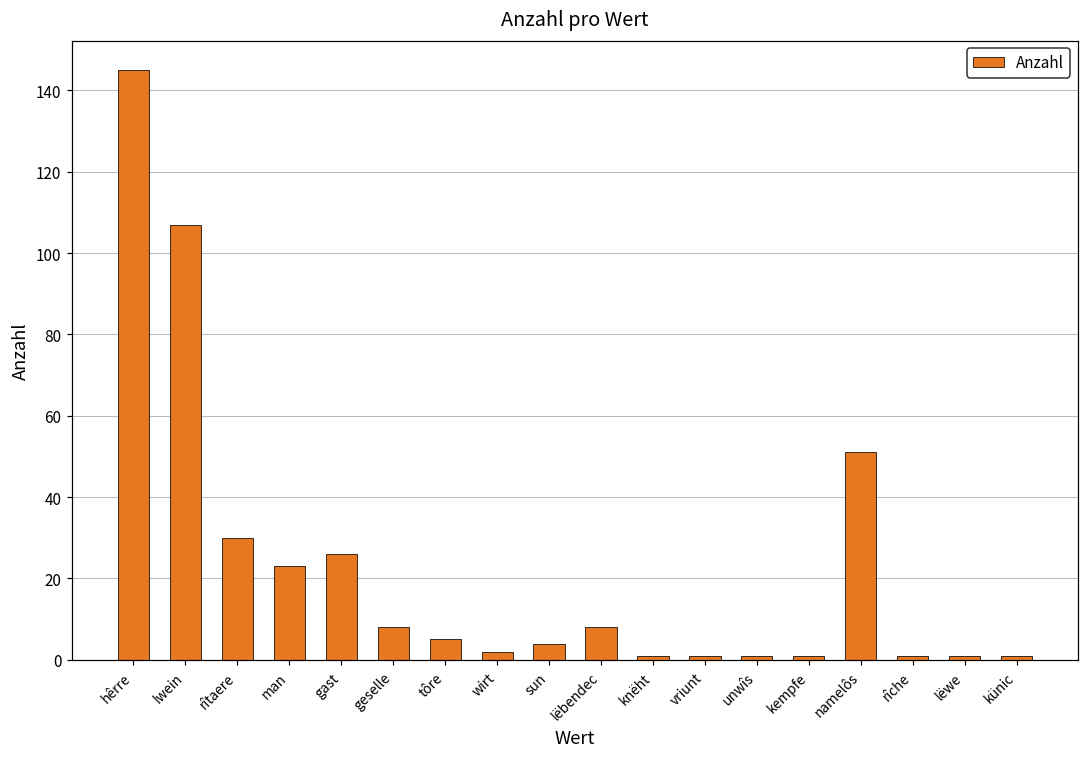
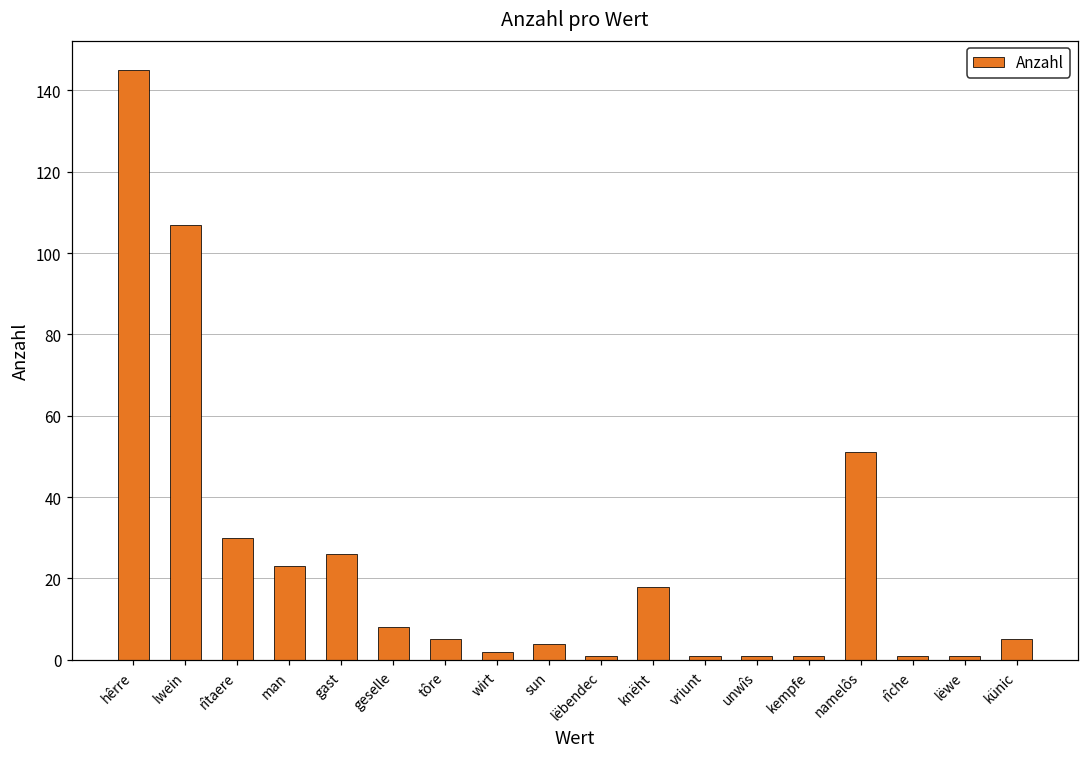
  {
    "hêrre": 145,
    "Iwein": 107,
    "rîtaere": 30,
    "man": 23,
    "gast": 26,
    "geselle": 8,
    "tôre": 5,
    "wirt": 2,
    "sun": 4,
-   "lëbendec": 8,
-   "knëht": 1,
+   "lëbendec": 1,
+   "knëht": 18,
    "vriunt": 1,
    "unwîs": 1,
    "kempfe": 1,
    "namelôs": 51,
    "rîche": 1,
    "lëwe": 1,
-   "künic": 1
+   "künic": 5
  }
